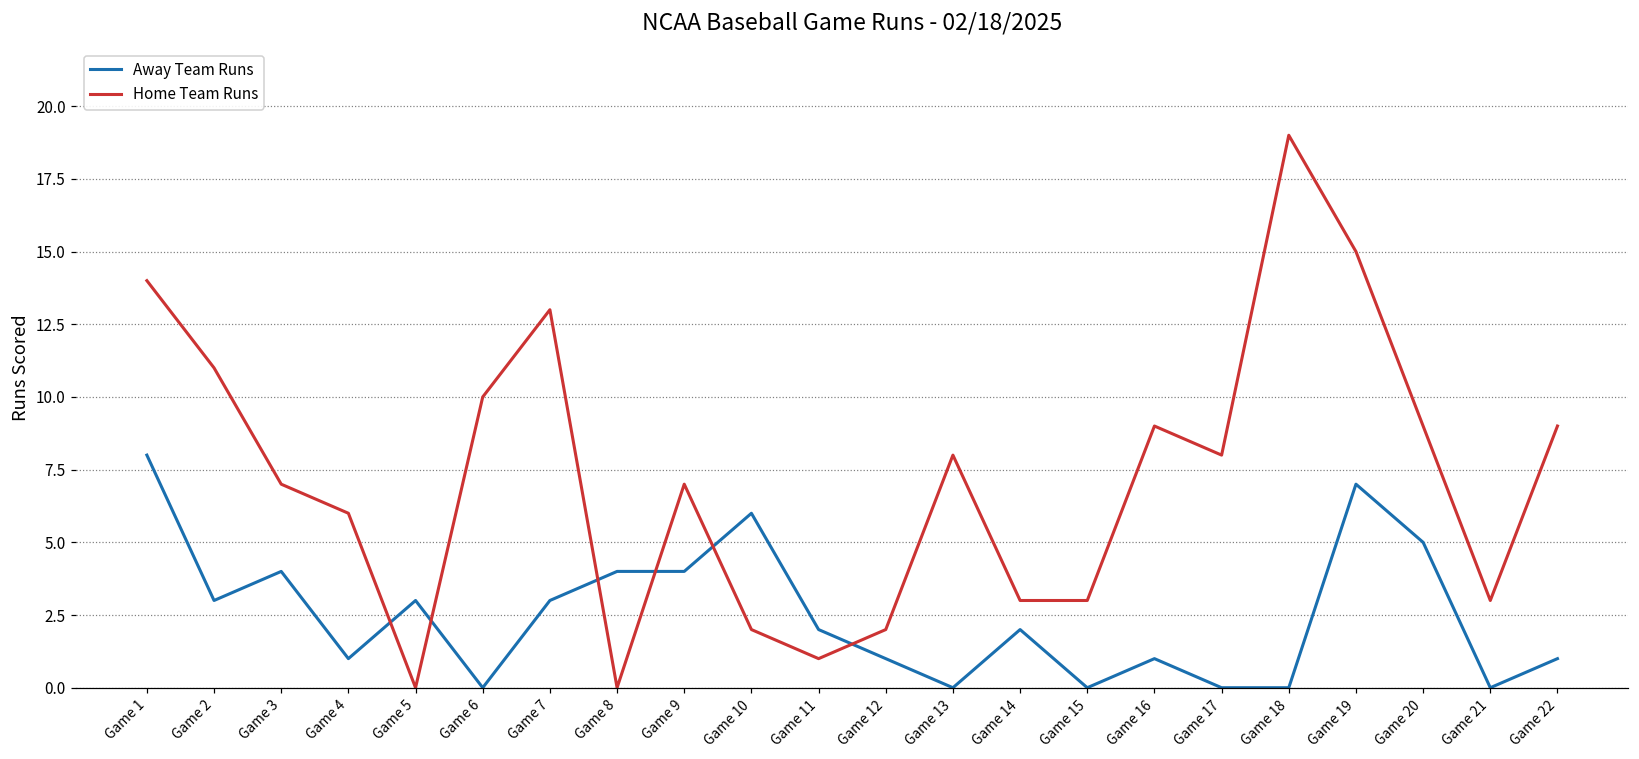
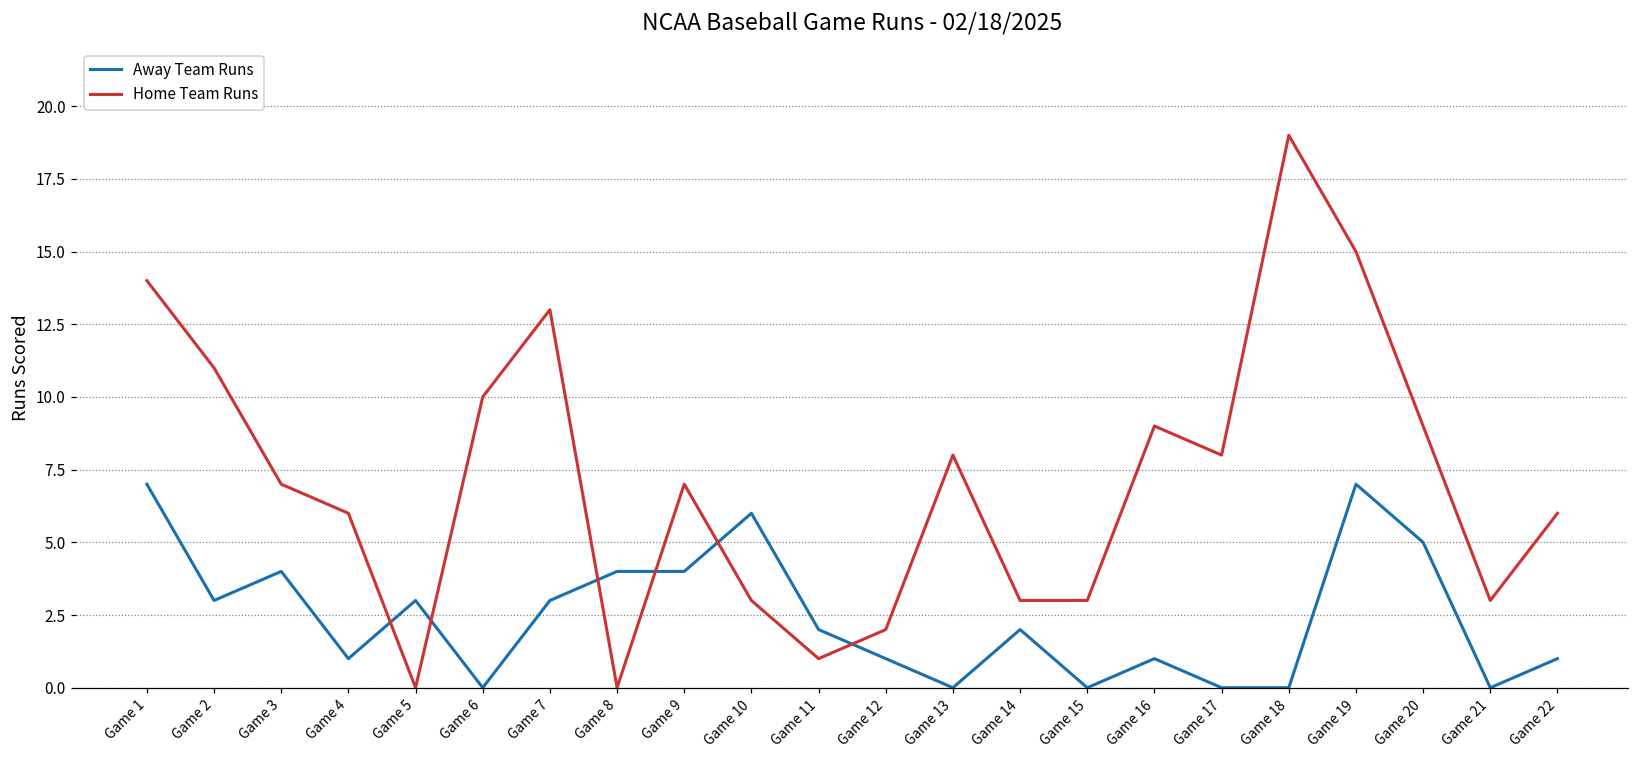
  {
    "Away Team Runs": {
-     "Game 1": 8,
+     "Game 1": 7,
      "Game 2": 3,
      "Game 3": 4,
      "Game 4": 1,
      "Game 5": 3,
      "Game 6": 0,
      "Game 7": 3,
      "Game 8": 4,
      "Game 9": 4,
      "Game 10": 6,
      "Game 11": 2,
      "Game 12": 1,
      "Game 13": 0,
      "Game 14": 2,
      "Game 15": 0,
      "Game 16": 1,
      "Game 17": 0,
      "Game 18": 0,
      "Game 19": 7,
      "Game 20": 5,
      "Game 21": 0,
      "Game 22": 1
    },
    "Home Team Runs": {
      "Game 1": 14,
      "Game 2": 11,
      "Game 3": 7,
      "Game 4": 6,
      "Game 5": 0,
      "Game 6": 10,
      "Game 7": 13,
      "Game 8": 0,
      "Game 9": 7,
-     "Game 10": 2,
+     "Game 10": 3,
      "Game 11": 1,
      "Game 12": 2,
      "Game 13": 8,
      "Game 14": 3,
      "Game 15": 3,
      "Game 16": 9,
      "Game 17": 8,
      "Game 18": 19,
      "Game 19": 15,
      "Game 20": 9,
      "Game 21": 3,
-     "Game 22": 9
+     "Game 22": 6
    }
  }
